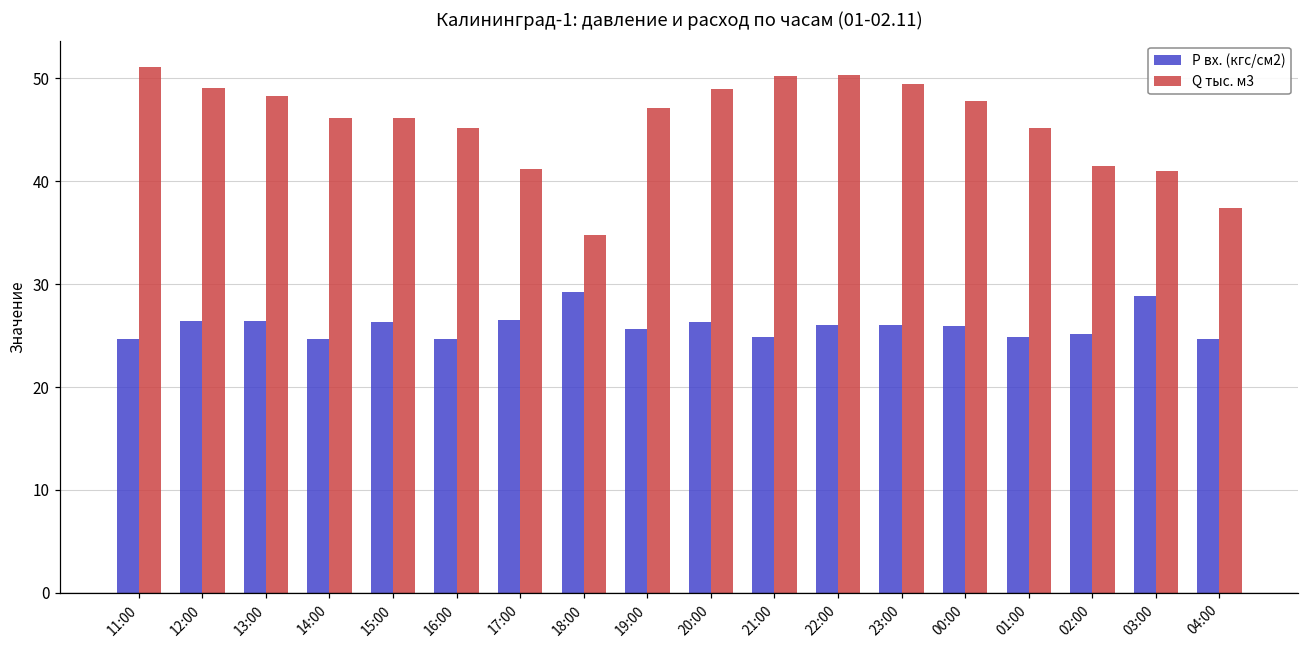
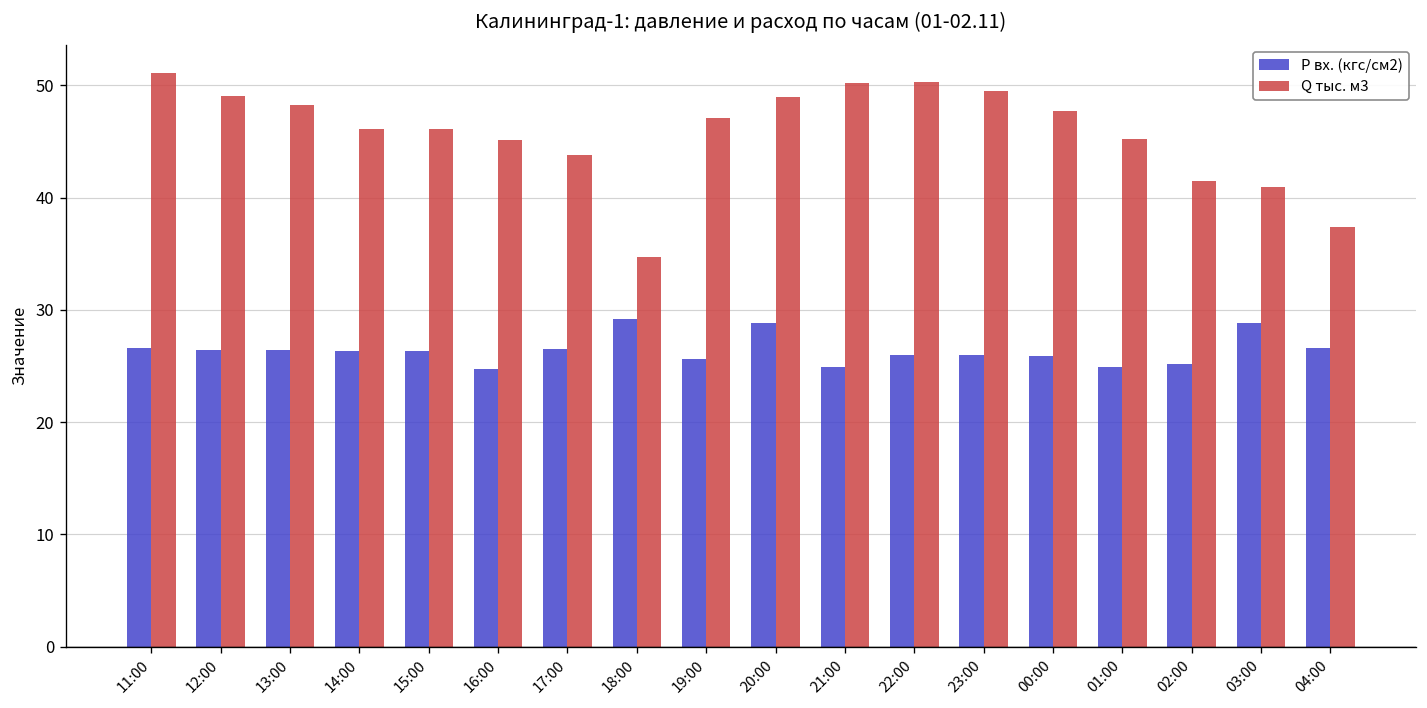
  {
    "P вх. (кгс/см2)": {
-     "11:00": 25,
+     "11:00": 27,
      "12:00": 26,
      "13:00": 26,
-     "14:00": 25,
+     "14:00": 26,
      "15:00": 26,
      "16:00": 25,
      "17:00": 27,
      "18:00": 29,
      "19:00": 26,
-     "20:00": 26,
+     "20:00": 29,
      "21:00": 25,
      "22:00": 26,
      "23:00": 26,
      "00:00": 26,
      "01:00": 25,
      "02:00": 25,
      "03:00": 29,
-     "04:00": 25
+     "04:00": 27
    },
    "Q тыс. м3": {
      "11:00": 51,
      "12:00": 49,
      "13:00": 48,
      "14:00": 46,
      "15:00": 46,
      "16:00": 45,
-     "17:00": 41,
+     "17:00": 44,
      "18:00": 35,
      "19:00": 47,
      "20:00": 49,
      "21:00": 50,
      "22:00": 50,
      "23:00": 49,
      "00:00": 48,
      "01:00": 45,
      "02:00": 42,
      "03:00": 41,
      "04:00": 37
    }
  }
